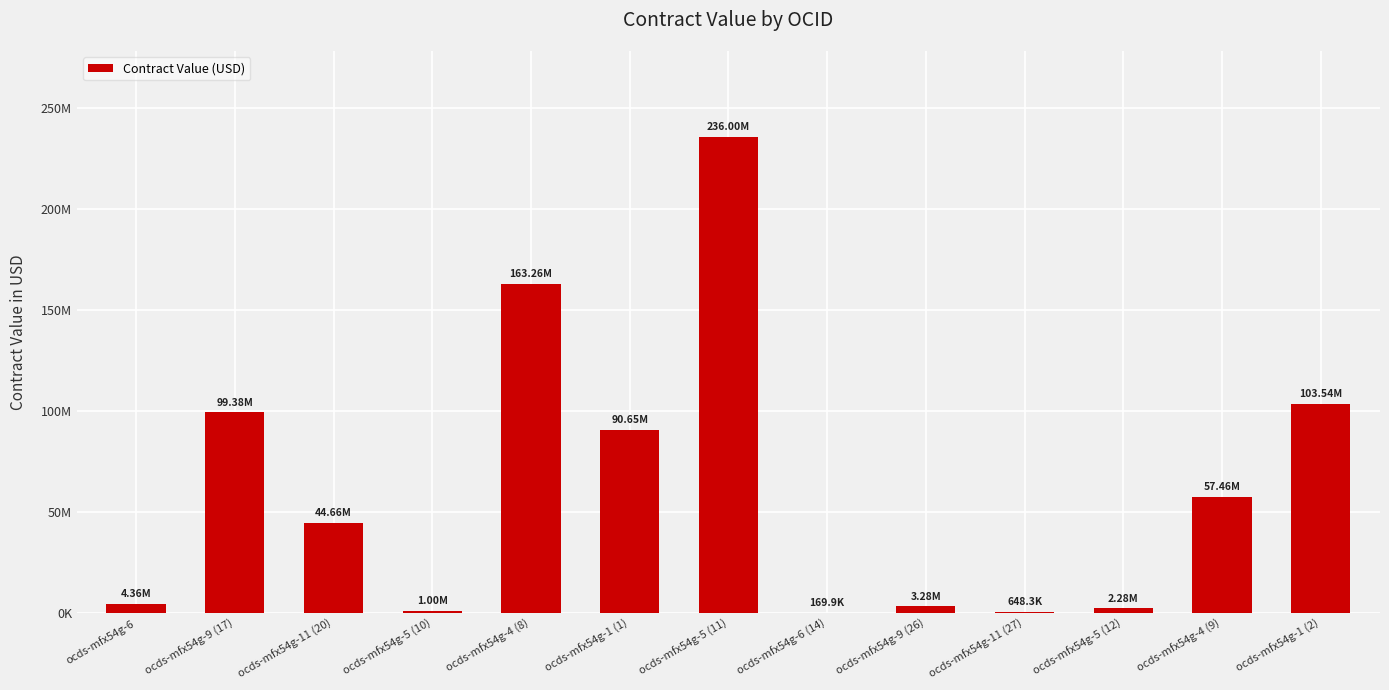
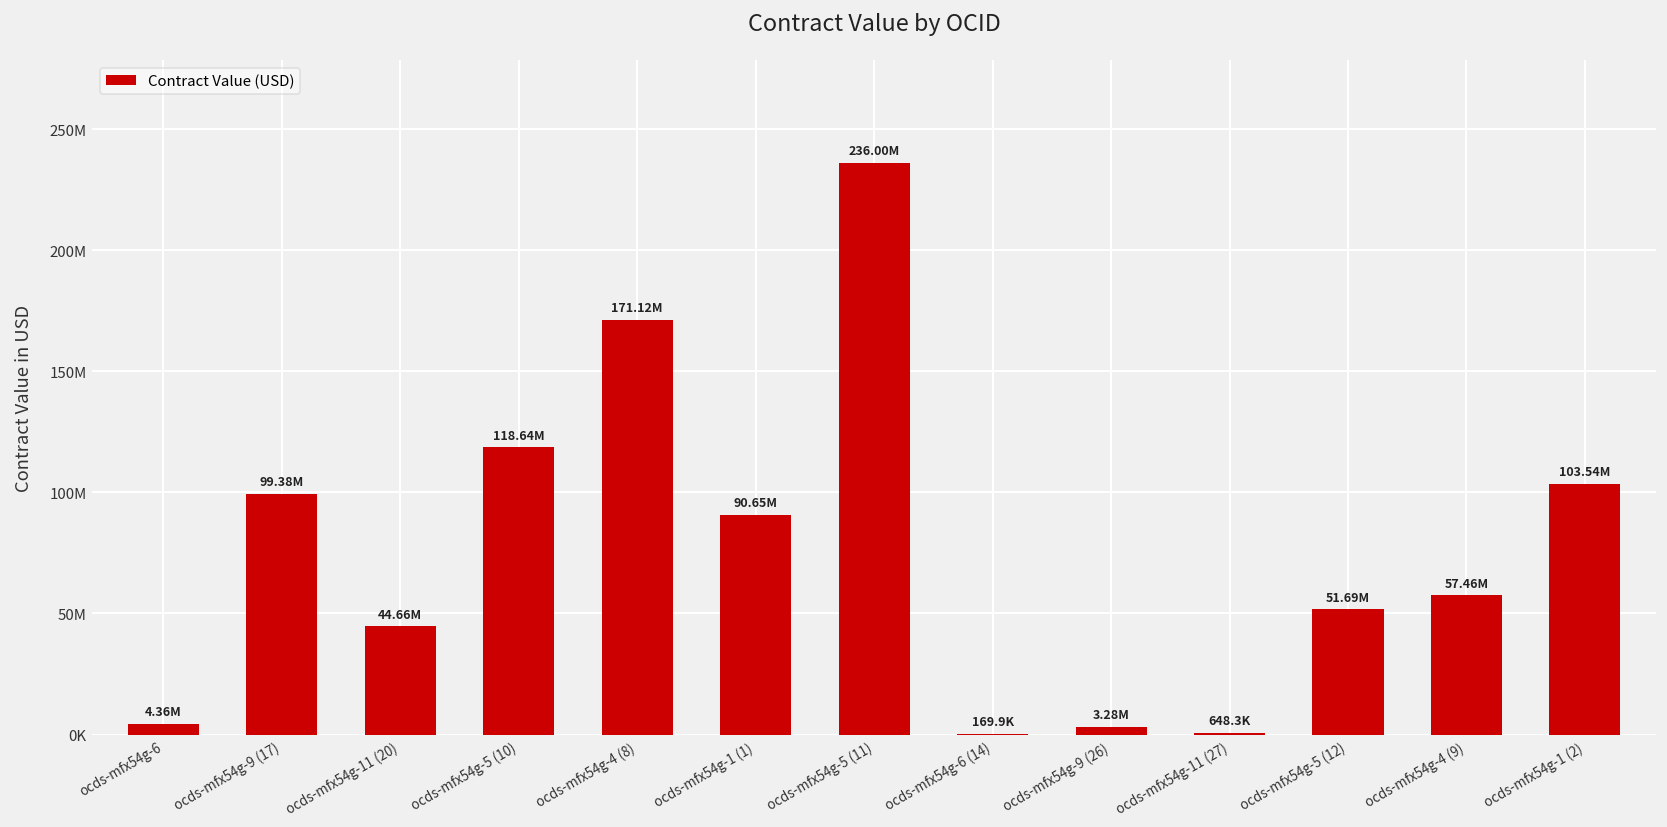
  {
    "ocds-mfx54g-6": "4.36M",
    "ocds-mfx54g-9 (17)": "99.38M",
    "ocds-mfx54g-11 (20)": "44.66M",
-   "ocds-mfx54g-5 (10)": "1.00M",
-   "ocds-mfx54g-4 (8)": "163.26M",
+   "ocds-mfx54g-5 (10)": "118.64M",
+   "ocds-mfx54g-4 (8)": "171.12M",
    "ocds-mfx54g-1 (1)": "90.65M",
    "ocds-mfx54g-5 (11)": "236.00M",
    "ocds-mfx54g-6 (14)": "169.9K",
    "ocds-mfx54g-9 (26)": "3.28M",
    "ocds-mfx54g-11 (27)": "648.3K",
-   "ocds-mfx54g-5 (12)": "2.28M",
+   "ocds-mfx54g-5 (12)": "51.69M",
    "ocds-mfx54g-4 (9)": "57.46M",
    "ocds-mfx54g-1 (2)": "103.54M"
  }
